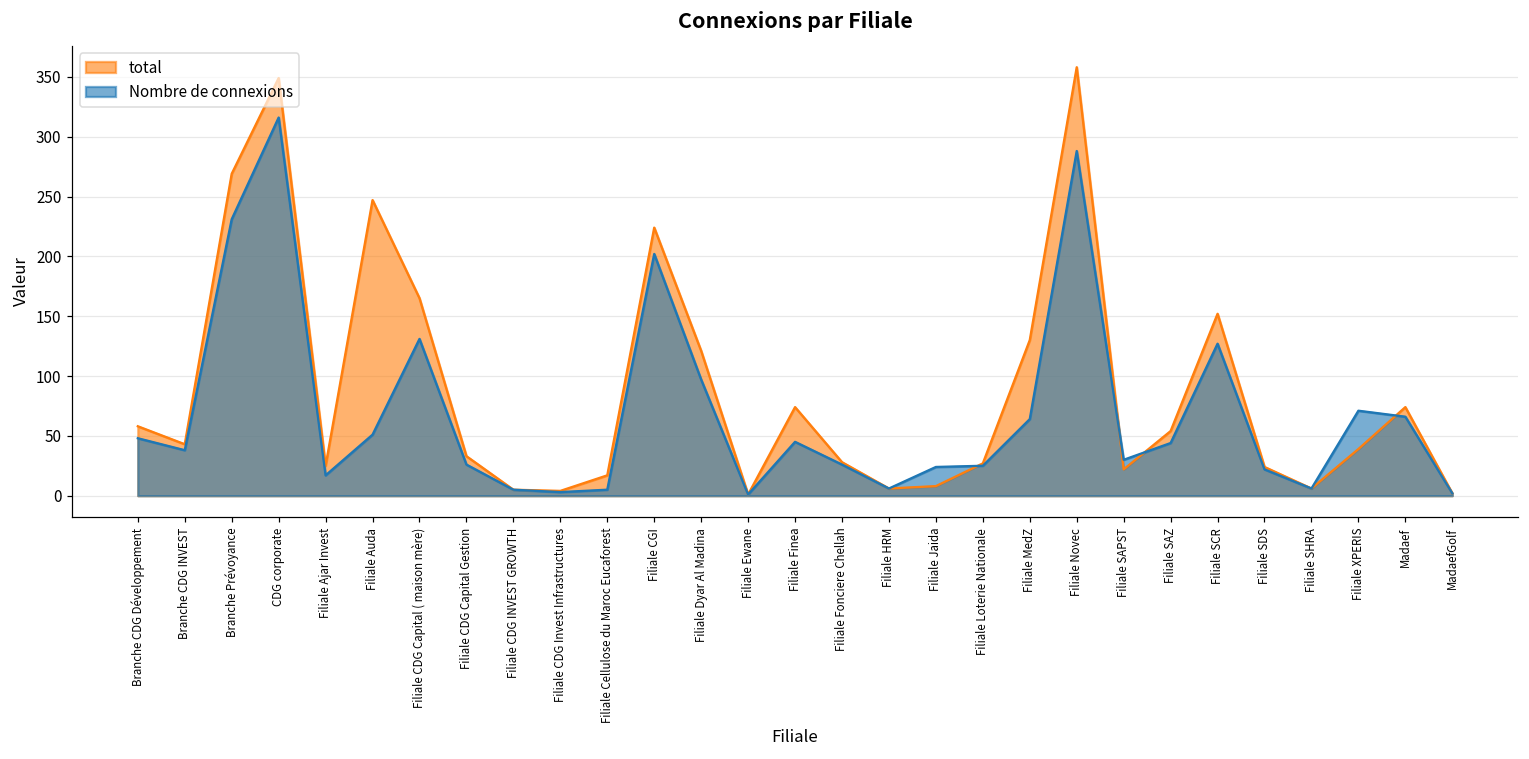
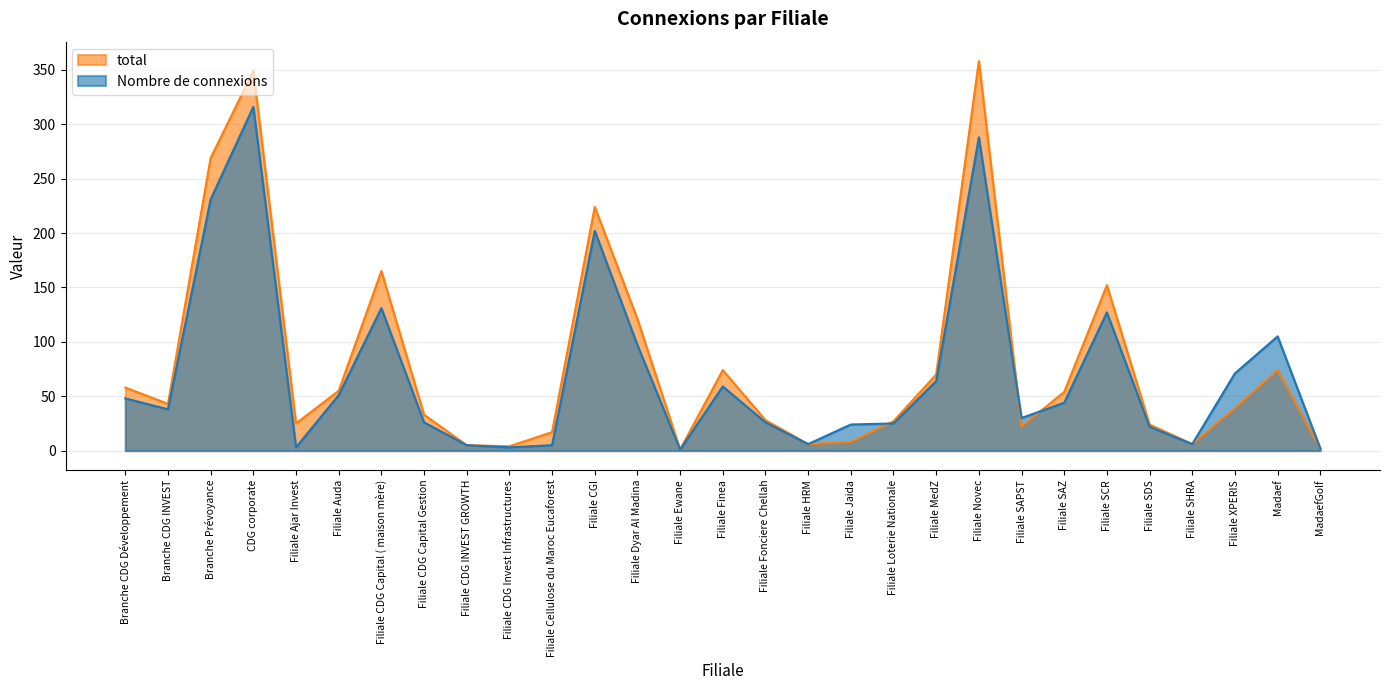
  {
    "total": {
      "Branche CDG Développement": 58,
      "Branche CDG INVEST": 43,
      "Branche Prévoyance": 269,
      "Filiale Ajar Invest": 25,
-     "Filiale Auda": 247,
+     "Filiale Auda": 55,
      "Filiale CDG Capital ( maison mère)": 165,
      "Filiale CDG Capital Gestion": 33,
      "Filiale Cellulose du Maroc Eucaforest": 17,
      "Filiale CGI": 224,
      "Filiale Dyar Al Madina": 121,
      "Filiale Finea": 74,
      "Filiale Jaida": 8,
-     "Filiale MedZ": 130,
+     "Filiale MedZ": 70,
      "Filiale Novec": 358,
      "Filiale SAPST": 22,
      "Filiale SAZ": 54,
      "Filiale SCR": 152,
      "Filiale XPERIS": 39,
      "Madaef": 74
    },
    "Nombre de connexions": {
      "Branche CDG Développement": 48,
      "Branche CDG INVEST": 38,
      "Branche Prévoyance": 231,
      "CDG corporate": 316,
-     "Filiale Ajar Invest": 17,
+     "Filiale Ajar Invest": 3,
      "Filiale Auda": 51,
      "Filiale CDG Capital ( maison mère)": 131,
      "Filiale CDG Capital Gestion": 26,
      "Filiale Cellulose du Maroc Eucaforest": 5,
      "Filiale CGI": 202,
      "Filiale Dyar Al Madina": 97,
-     "Filiale Finea": 45,
+     "Filiale Finea": 59,
      "Filiale Jaida": 24,
      "Filiale MedZ": 64,
      "Filiale Novec": 288,
      "Filiale SAPST": 30,
      "Filiale SAZ": 44,
      "Filiale SCR": 127,
      "Filiale XPERIS": 71,
-     "Madaef": 66
+     "Madaef": 105
    }
  }
